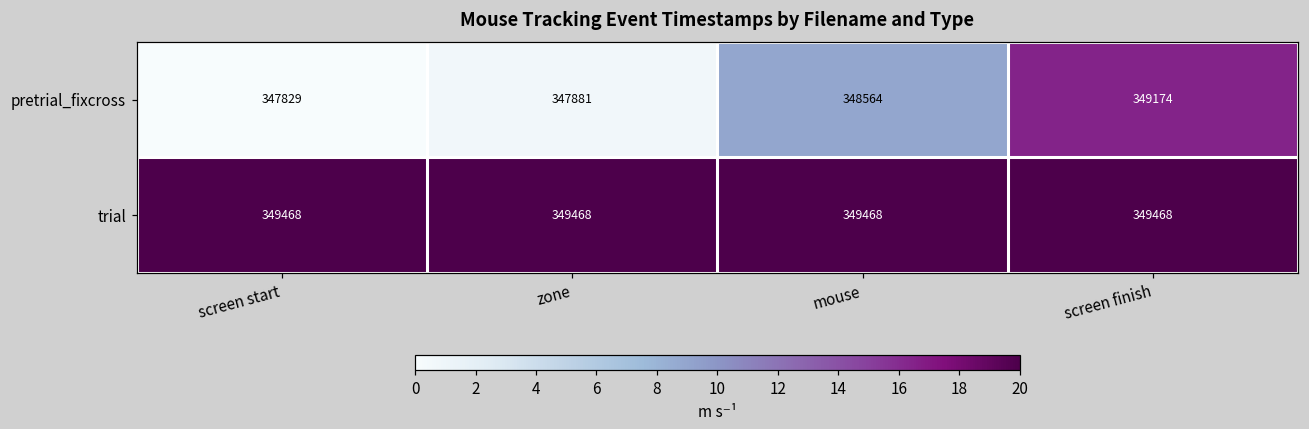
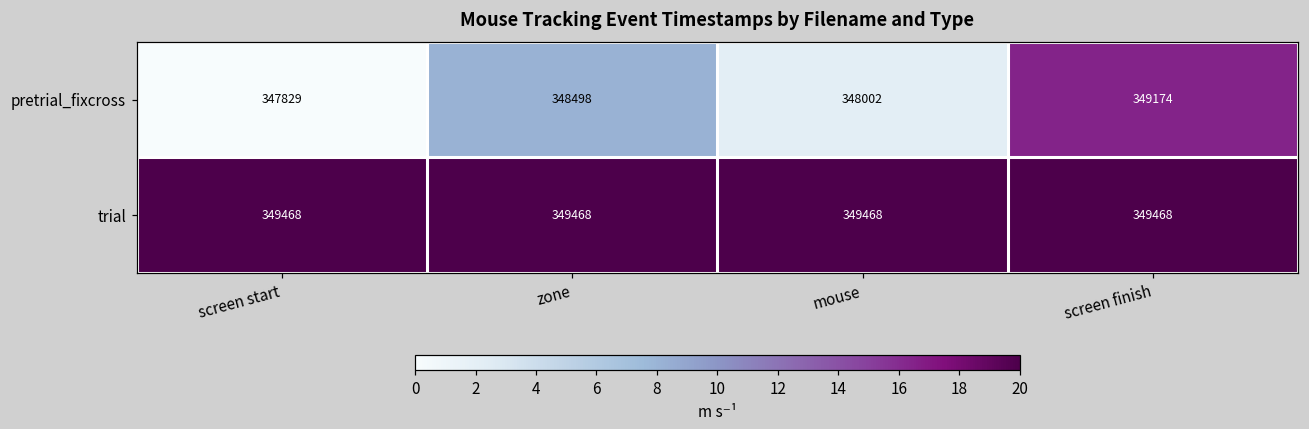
  {
    "pretrial_fixcross": {
      "screen start": 347829,
-     "zone": 347881,
-     "mouse": 348564,
+     "zone": 348498,
+     "mouse": 348002,
      "screen finish": 349174
    },
    "trial": {
      "screen start": 349468,
      "zone": 349468,
      "mouse": 349468,
      "screen finish": 349468
    }
  }
